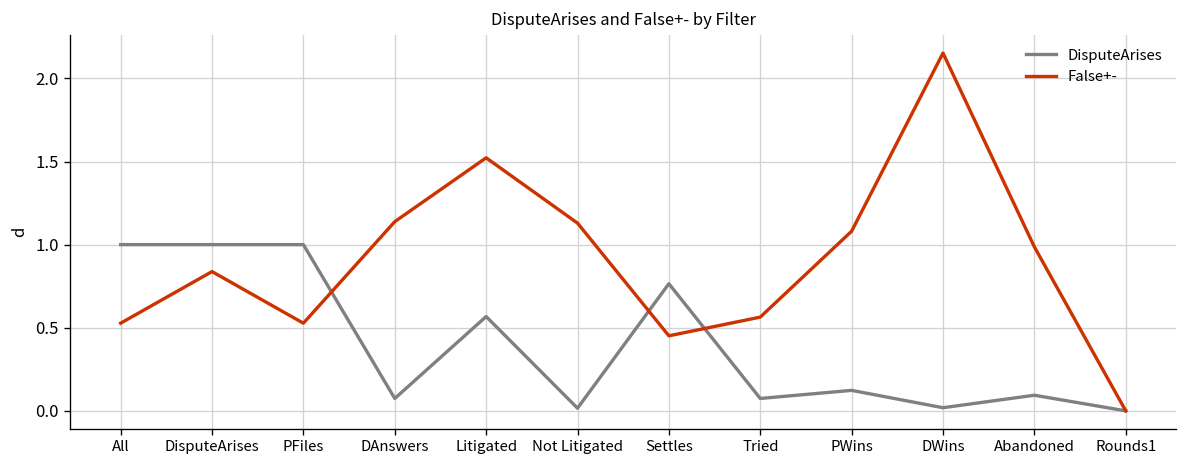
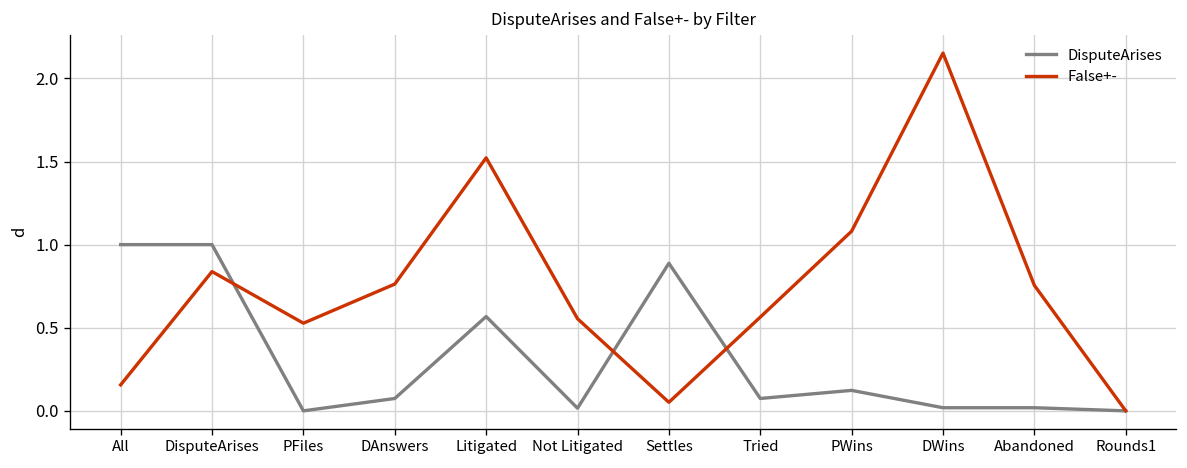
  {
    "DisputeArises": {
      "All": 1.00,
      "DisputeArises": 1.00,
-     "PFiles": 1,
+     "PFiles": 0,
      "DAnswers": 0.07,
      "Litigated": 0.57,
      "Not Litigated": 0.02,
-     "Settles": 0.76,
+     "Settles": 0.89,
      "Tried": 0.07,
      "PWins": 0.12,
      "DWins": 0.02,
-     "Abandoned": 0.09
+     "Abandoned": 0.02
    },
    "False+-": {
-     "All": 0.53,
+     "All": 0.16,
      "DisputeArises": 0.84,
      "PFiles": 0.53,
-     "DAnswers": 1.14,
+     "DAnswers": 0.76,
      "Litigated": 1.52,
-     "Not Litigated": 1.13,
-     "Settles": 0.45,
+     "Not Litigated": 0.55,
+     "Settles": 0.05,
      "Tried": 0.56,
      "PWins": 1.08,
      "DWins": 2.15,
-     "Abandoned": 0.99
+     "Abandoned": 0.75
    }
  }
